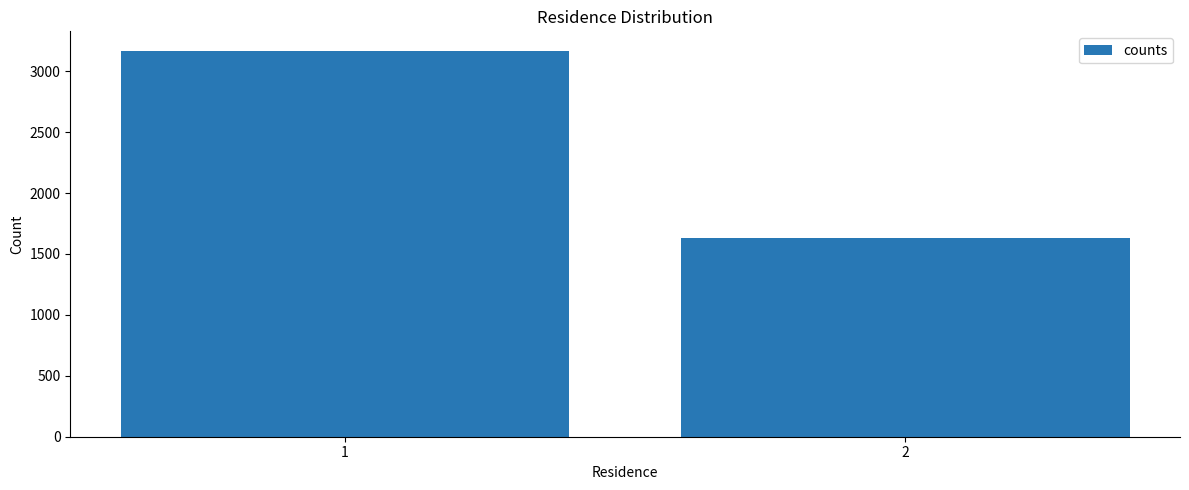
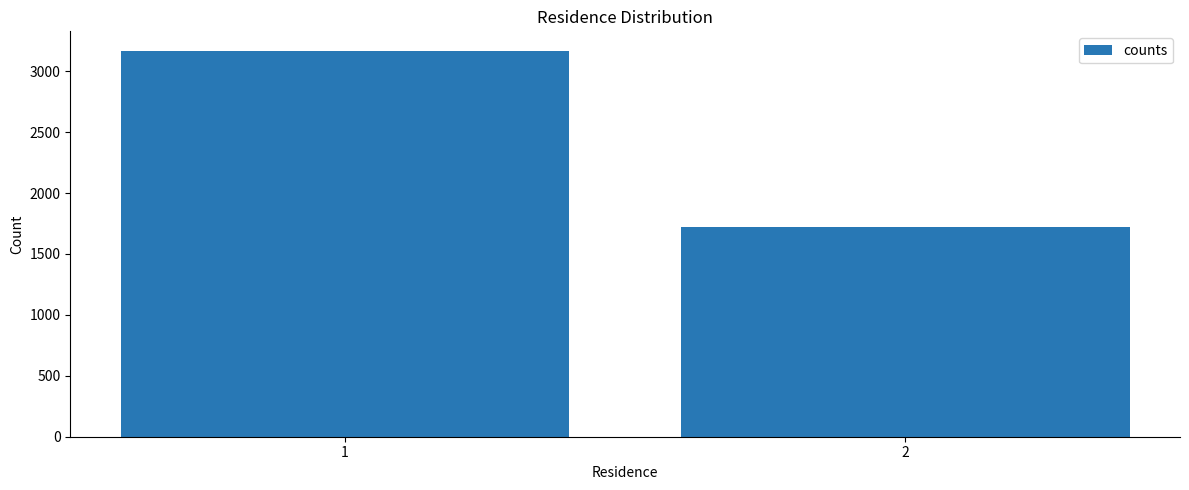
  {
    "1": 3170,
-   "2": 1630
+   "2": 1720
  }
